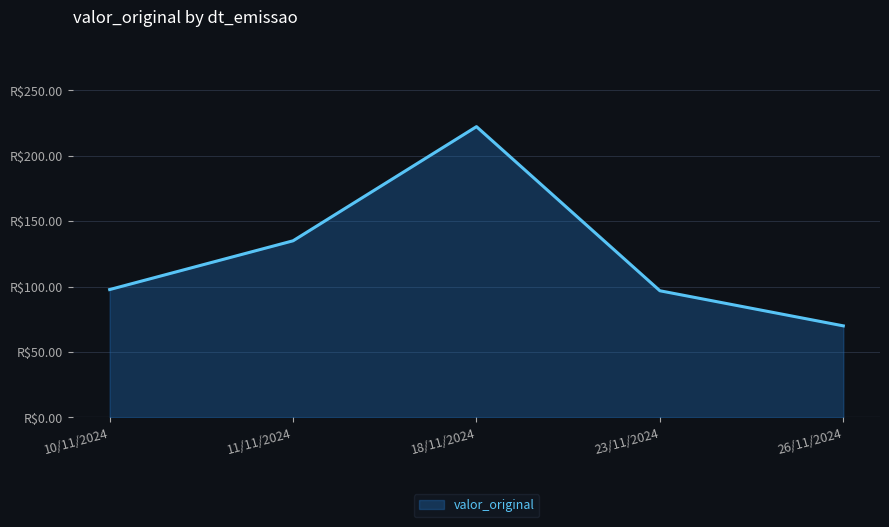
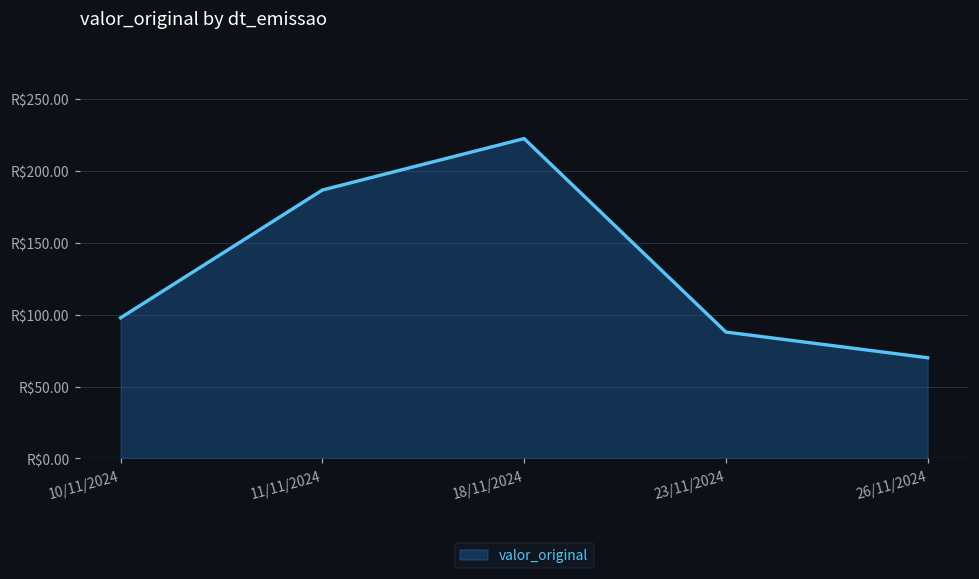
  {
    "10/11/2024": "R$98",
-   "11/11/2024": "R$135",
+   "11/11/2024": "R$187",
    "18/11/2024": "R$222",
-   "23/11/2024": "R$97",
+   "23/11/2024": "R$88",
    "26/11/2024": "R$70"
  }
